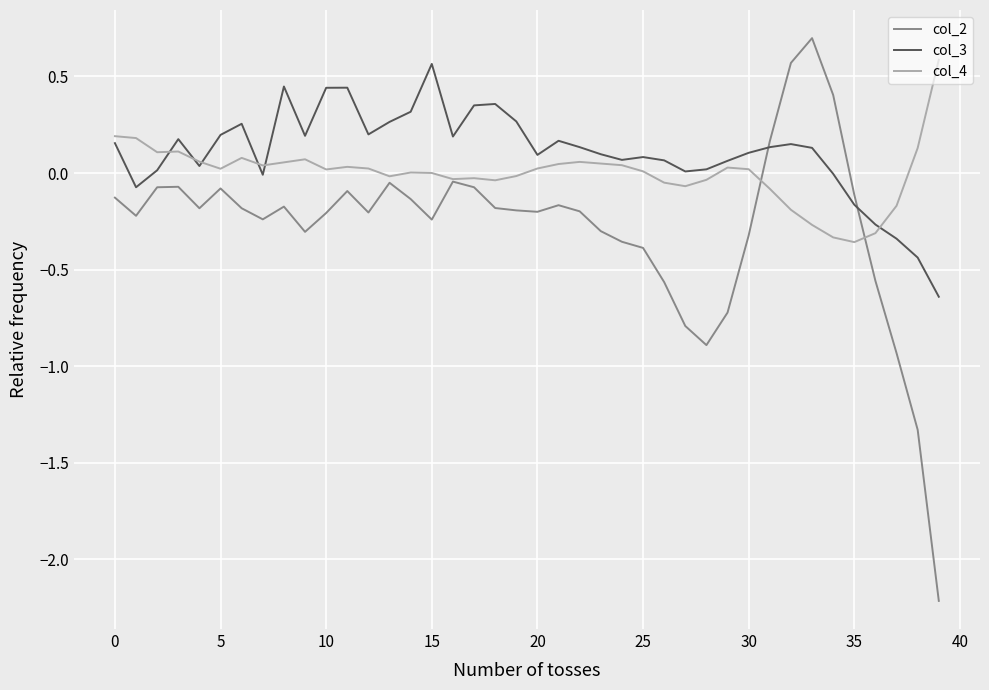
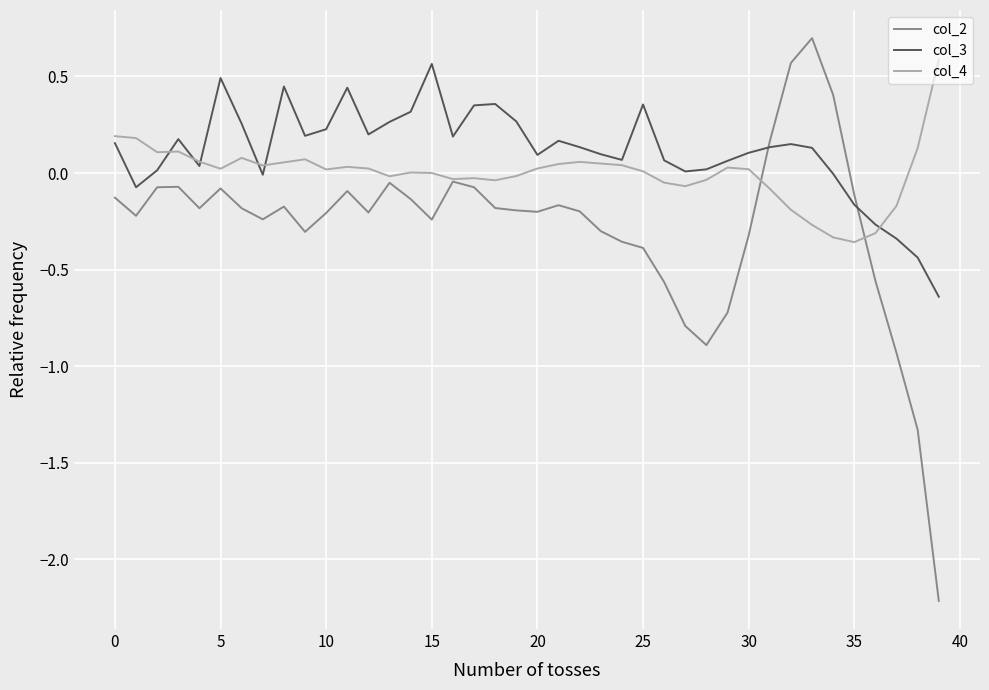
  {
    "col_3": {
      "0": 0.15,
-     "5": 0.20,
-     "10": 0.44,
+     "5": 0.49,
+     "10": 0.23,
      "15": 0.56,
      "20": 0.09,
-     "25": 0.08,
+     "25": 0.35,
      "30": 0.10,
      "35": -0.16
    }
  }
